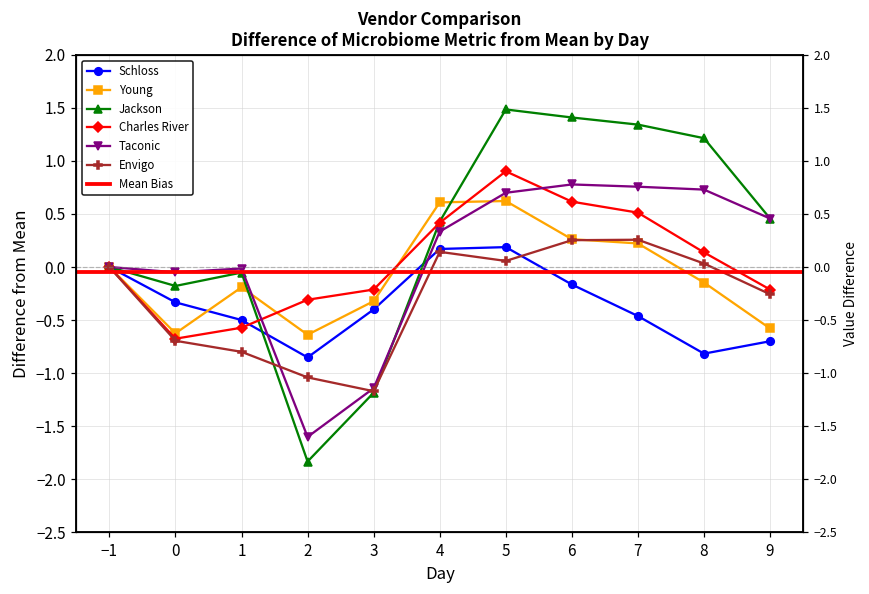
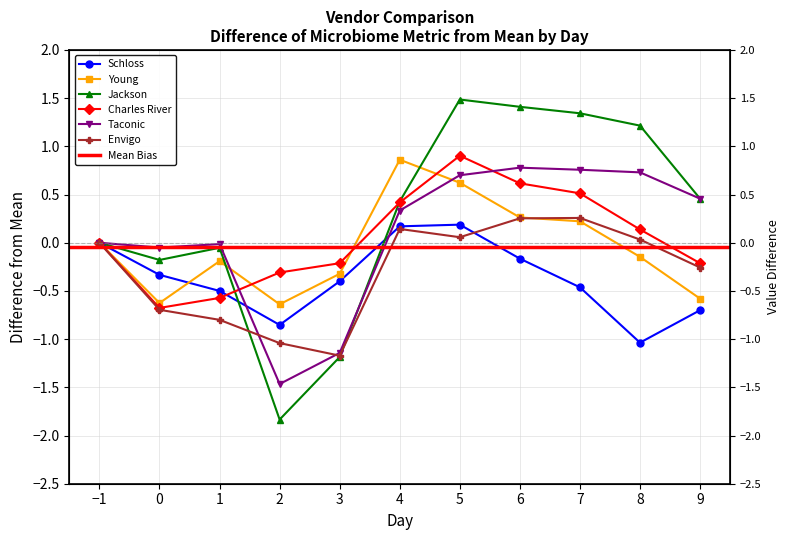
  {
    "Schloss": {
      "0": -0.3,
      "1": -0.5,
      "2": -0.9,
      "3": -0.4,
      "4": 0.2,
      "5": 0.2,
      "6": -0.2,
      "7": -0.5,
-     "8": -0.8,
+     "8": -1.0,
      "9": -0.7
    },
    "Young": {
      "0": -0.6,
      "1": -0.2,
      "2": -0.6,
      "3": -0.3,
-     "4": 0.6,
+     "4": 0.9,
      "5": 0.6,
      "7": 0.2,
      "8": -0.1,
      "9": -0.6
    },
    "Jackson": {
      "0": -0.2,
      "1": -0.1,
      "2": -1.8,
      "5": 1.5,
      "6": 1.4,
      "7": 1.3,
      "8": 1.2
    },
    "Charles River": {
      "1": -0.6,
      "2": -0.3,
      "3": -0.2,
      "5": 0.9,
      "6": 0.6,
      "7": 0.5,
      "8": 0.1,
      "9": -0.2
    },
    "Taconic": {
      "0": 0.0,
      "1": 0.0,
-     "2": -1.6,
+     "2": -1.5,
      "3": -1.1,
      "4": 0.3,
      "5": 0.7,
      "6": 0.8,
      "7": 0.8,
      "8": 0.7
    },
    "Envigo": {
      "1": -0.8,
      "2": -1.0,
      "4": 0.1,
      "5": 0.1,
      "7": 0.3,
      "8": 0.0,
      "9": -0.3
    }
  }
